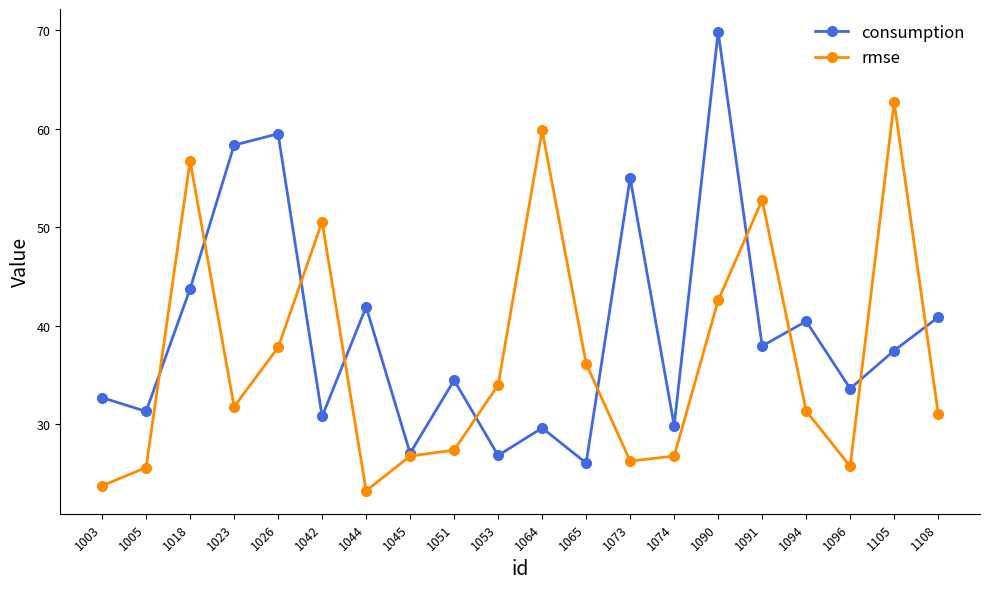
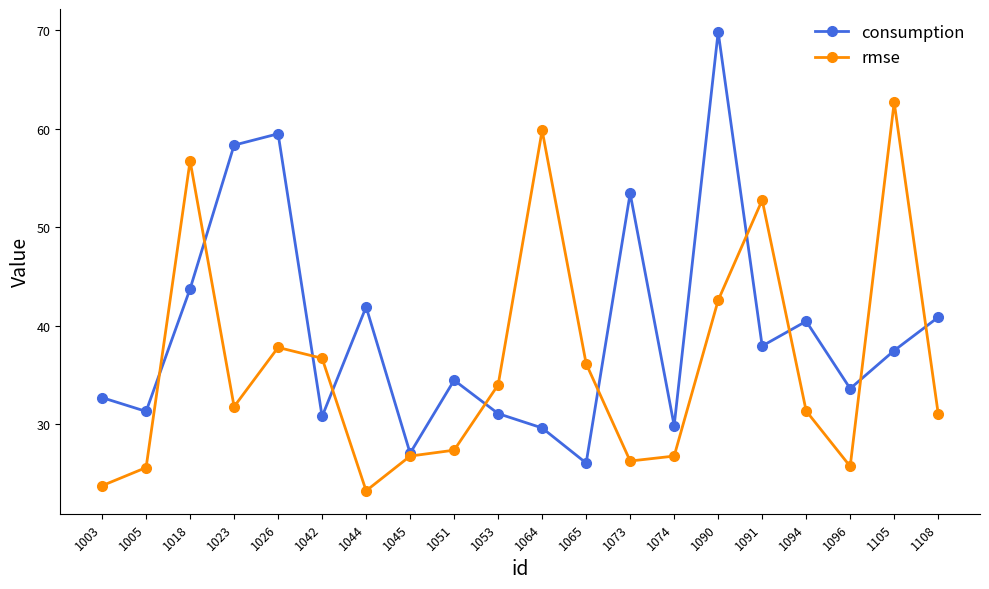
  {
    "consumption": {
      "1003": 33,
      "1005": 31,
      "1018": 44,
      "1023": 58,
      "1026": 59,
      "1042": 31,
      "1044": 42,
      "1045": 27,
      "1051": 34,
-     "1053": 27,
+     "1053": 31,
      "1064": 30,
      "1065": 26,
-     "1073": 55,
+     "1073": 53,
      "1074": 30,
      "1090": 70,
      "1091": 38,
      "1094": 40,
      "1096": 34,
      "1105": 37,
      "1108": 41
    },
    "rmse": {
      "1003": 24,
      "1005": 26,
      "1018": 57,
      "1023": 32,
      "1026": 38,
-     "1042": 51,
+     "1042": 37,
      "1044": 23,
      "1045": 27,
      "1051": 27,
      "1053": 34,
      "1064": 60,
      "1065": 36,
      "1073": 26,
      "1074": 27,
      "1090": 43,
      "1091": 53,
      "1094": 31,
      "1096": 26,
      "1105": 63,
      "1108": 31
    }
  }
